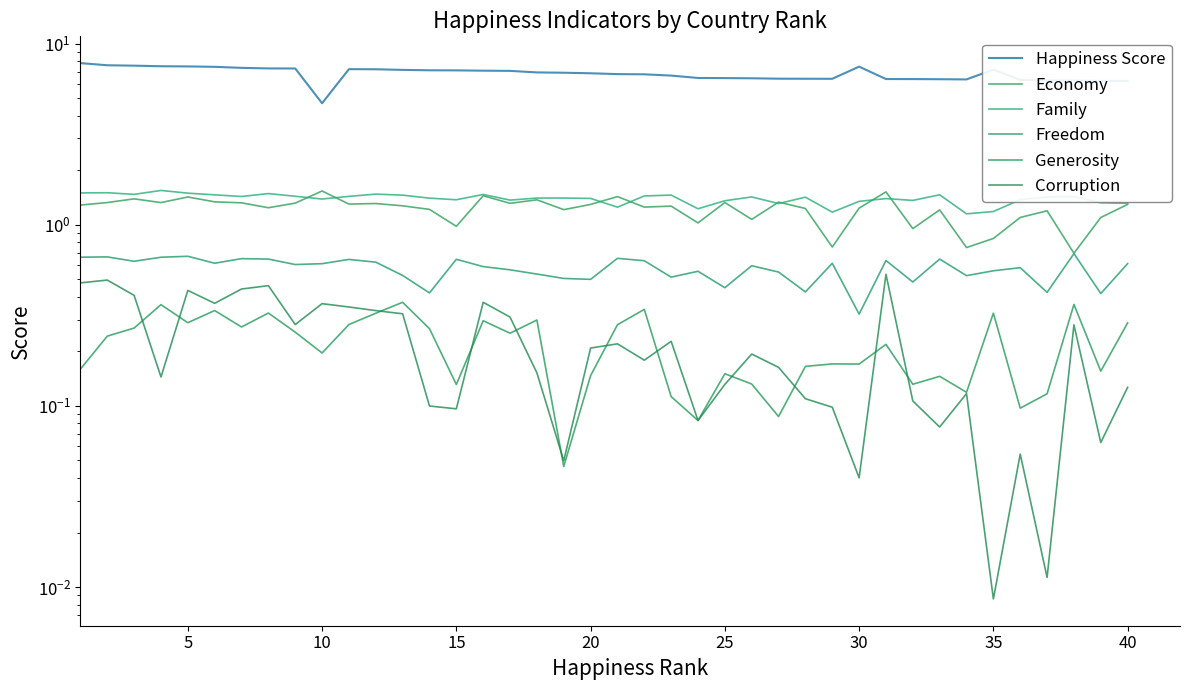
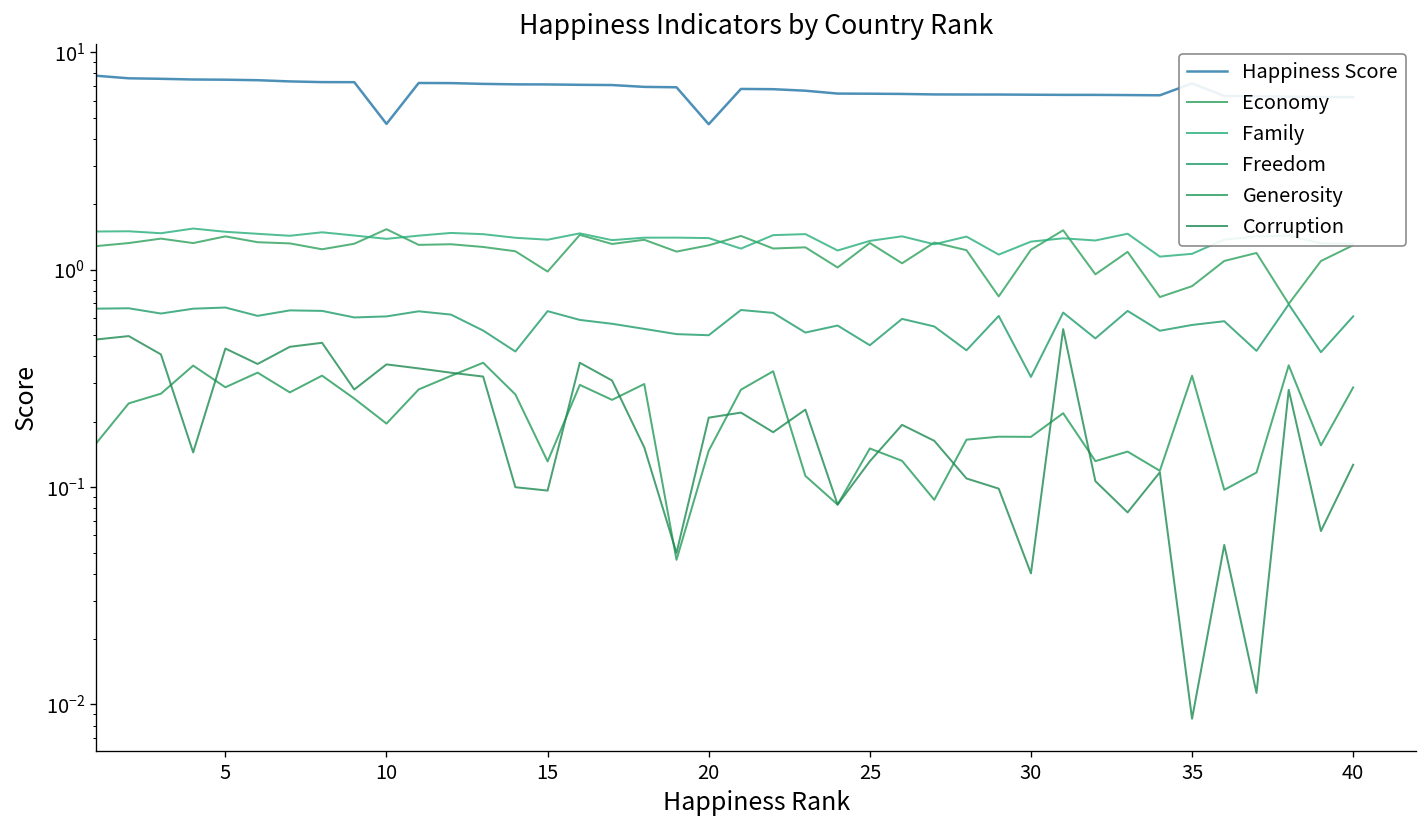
  {
    "Happiness Score": {
      "5": 7.5,
      "10": 4.7,
      "15": 7.1,
-     "20": 6.9,
+     "20": 4.7,
      "25": 6.5,
-     "30": 7.5
+     "30": 6.4
    }
  }
